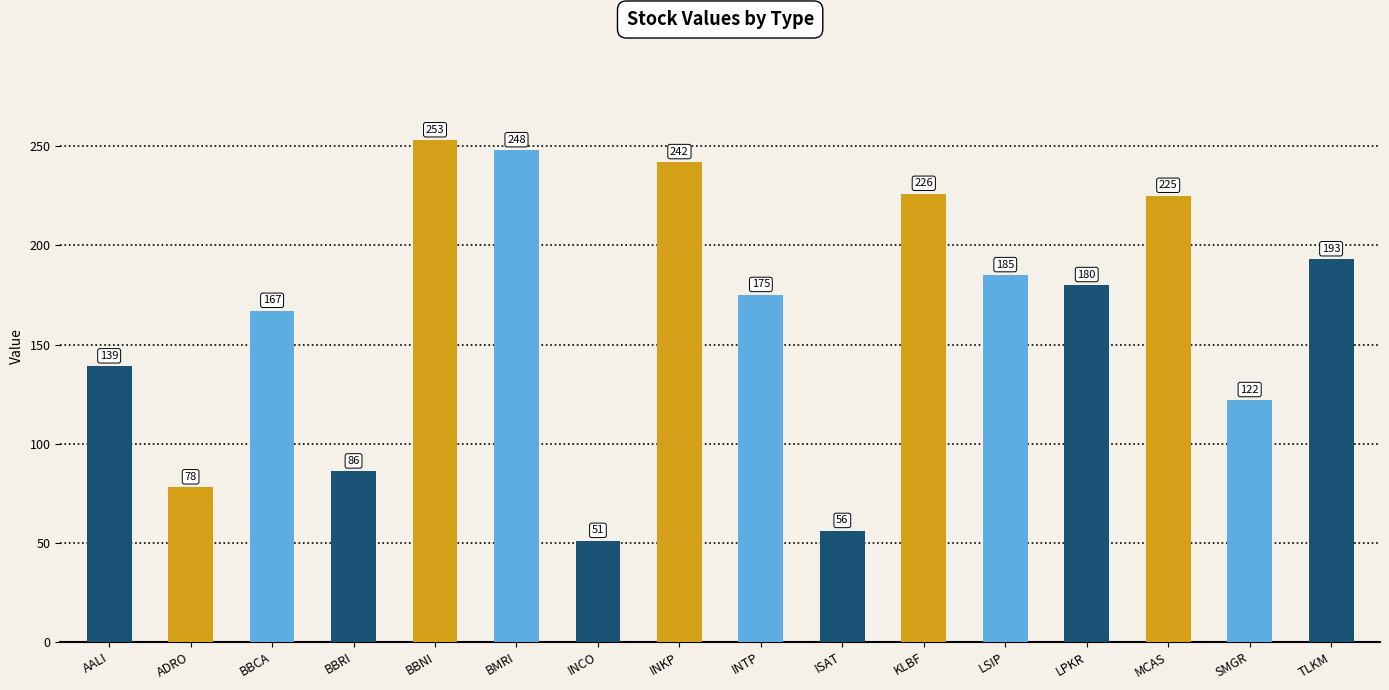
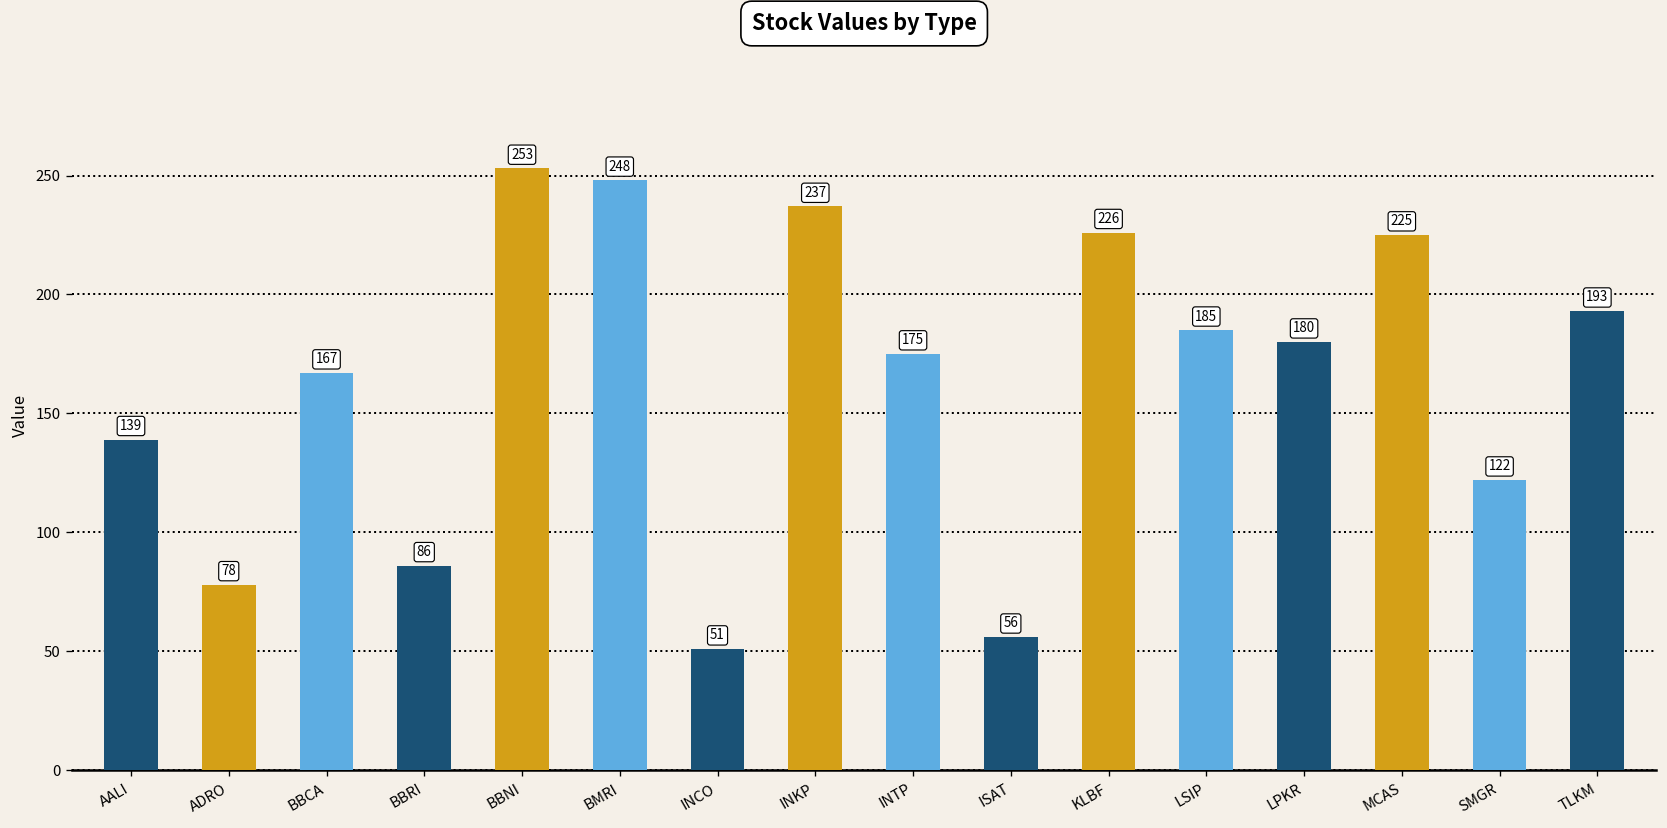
  {
-   "INKP": 242
+   "INKP": 237
  }
